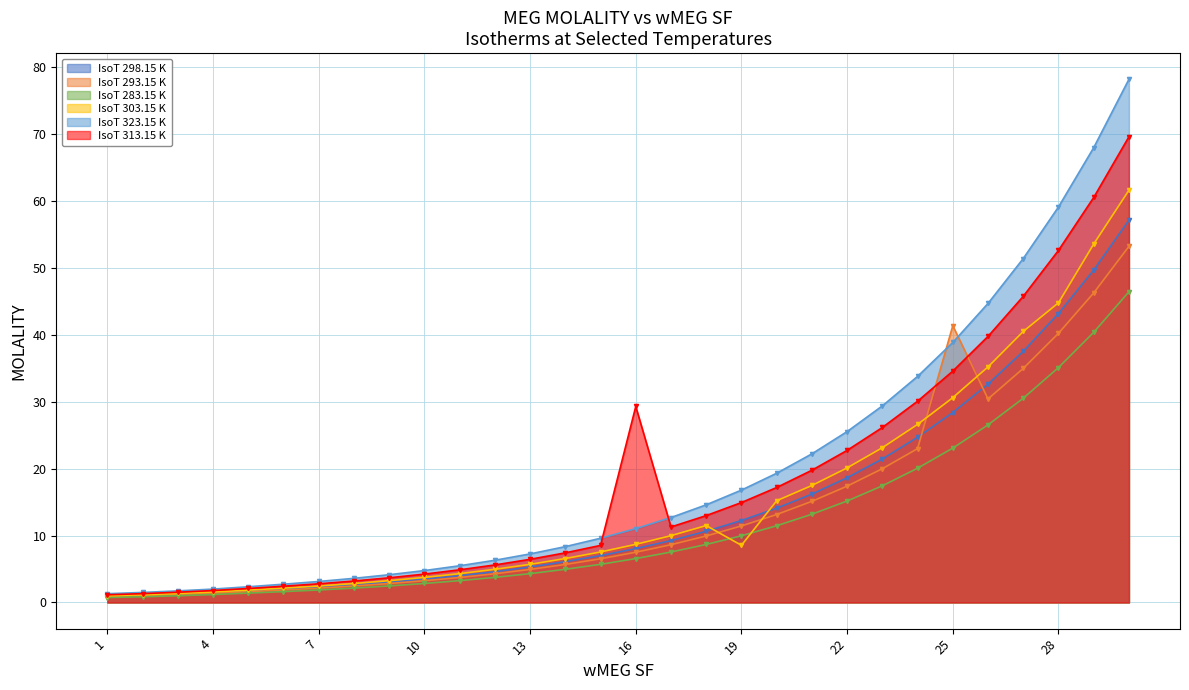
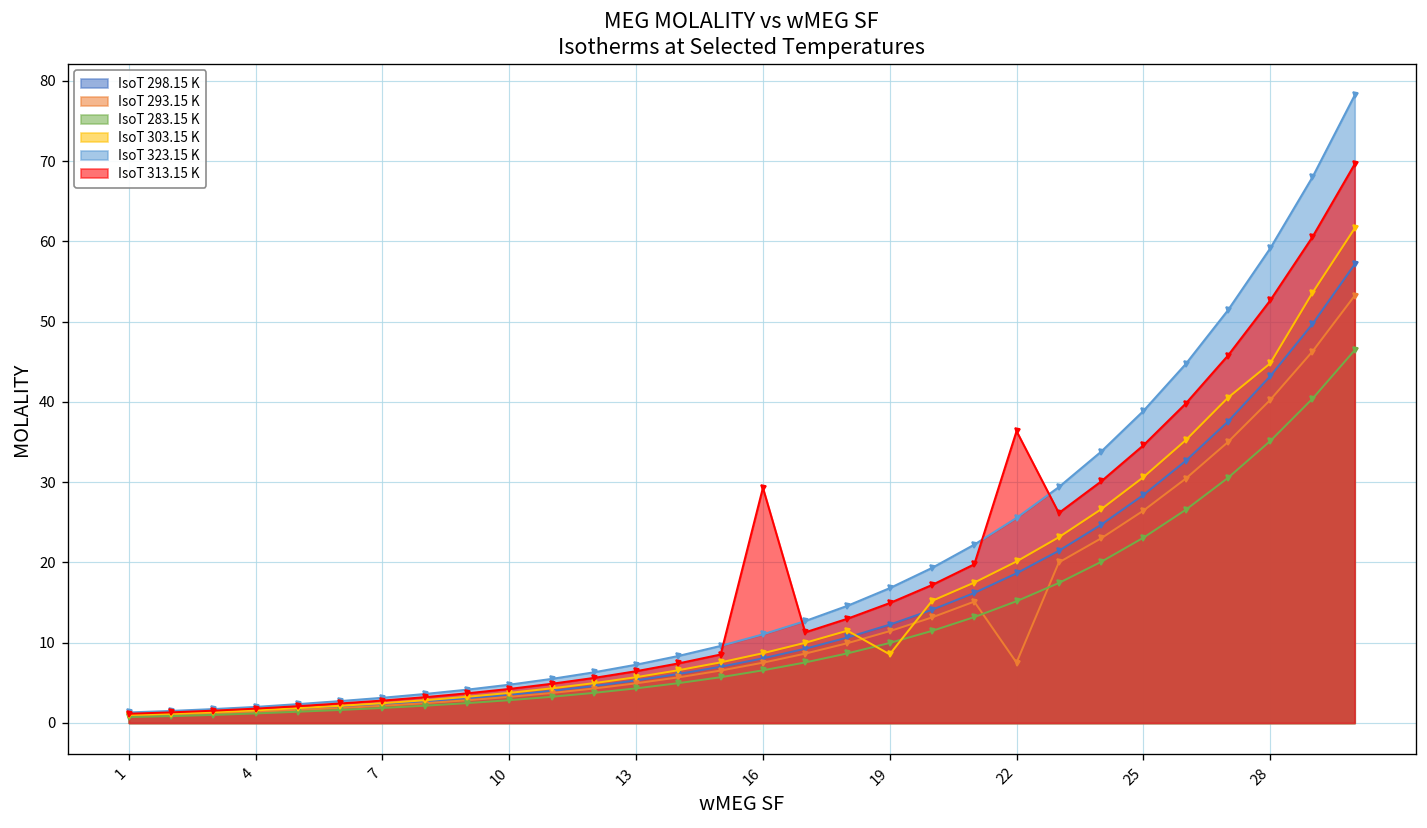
  {
    "IsoT 293.15 K": {
      "16": 8,
      "19": 11,
-     "22": 17,
-     "25": 41,
+     "22": 8,
+     "25": 26,
      "28": 40
    },
    "IsoT 283.15 K": {
      "10": 3,
      "13": 4,
      "16": 7,
      "19": 10,
      "22": 15,
      "25": 23,
      "28": 35
    },
    "IsoT 303.15 K": {
      "13": 6,
      "16": 9,
      "19": 9,
      "22": 20,
      "25": 31,
      "28": 45
    },
    "IsoT 313.15 K": {
      "10": 4,
      "13": 6,
      "16": 29,
      "19": 15,
-     "22": 23,
+     "22": 36,
      "25": 35,
      "28": 53
    }
  }
